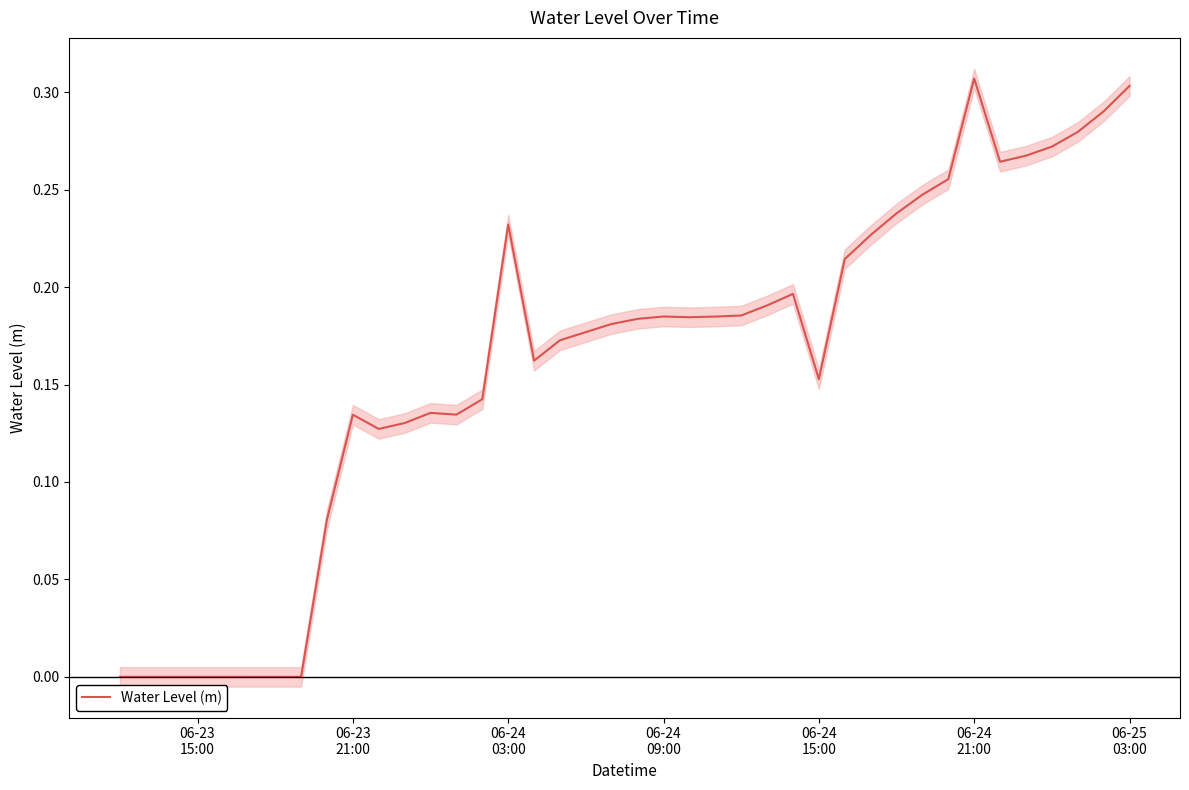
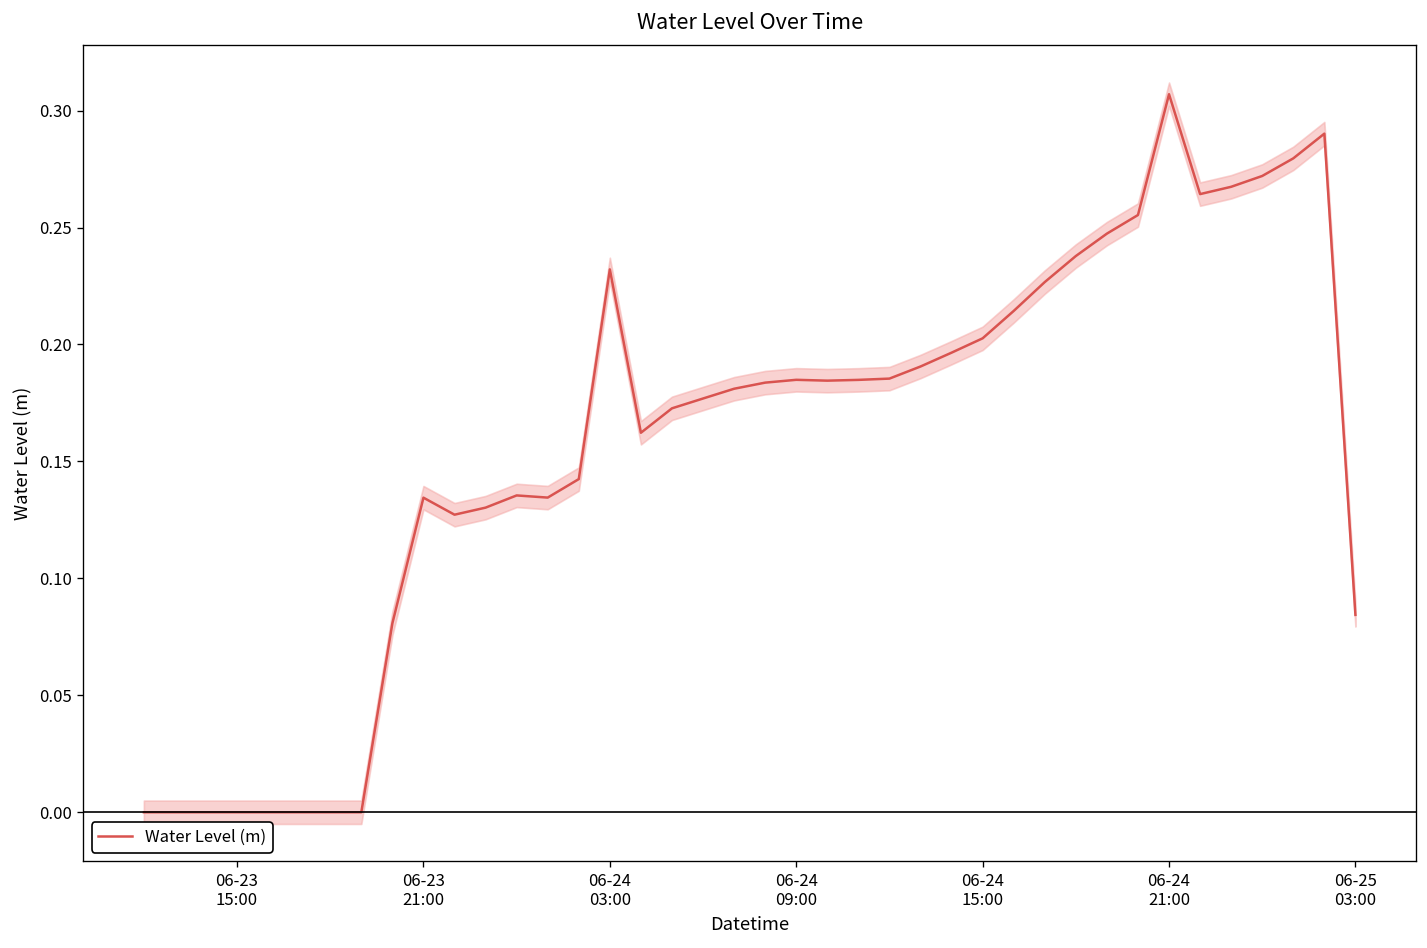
  {
    "Water Level (m)": {
      "06-23 15:00": 0.000,
      "06-23 21:00": 0.134,
      "06-24 03:00": 0.232,
      "06-24 09:00": 0.185,
-     "06-24 15:00": 0.153,
+     "06-24 15:00": 0.203,
      "06-24 21:00": 0.307,
-     "06-25 03:00": 0.303
+     "06-25 03:00": 0.084
    }
  }
